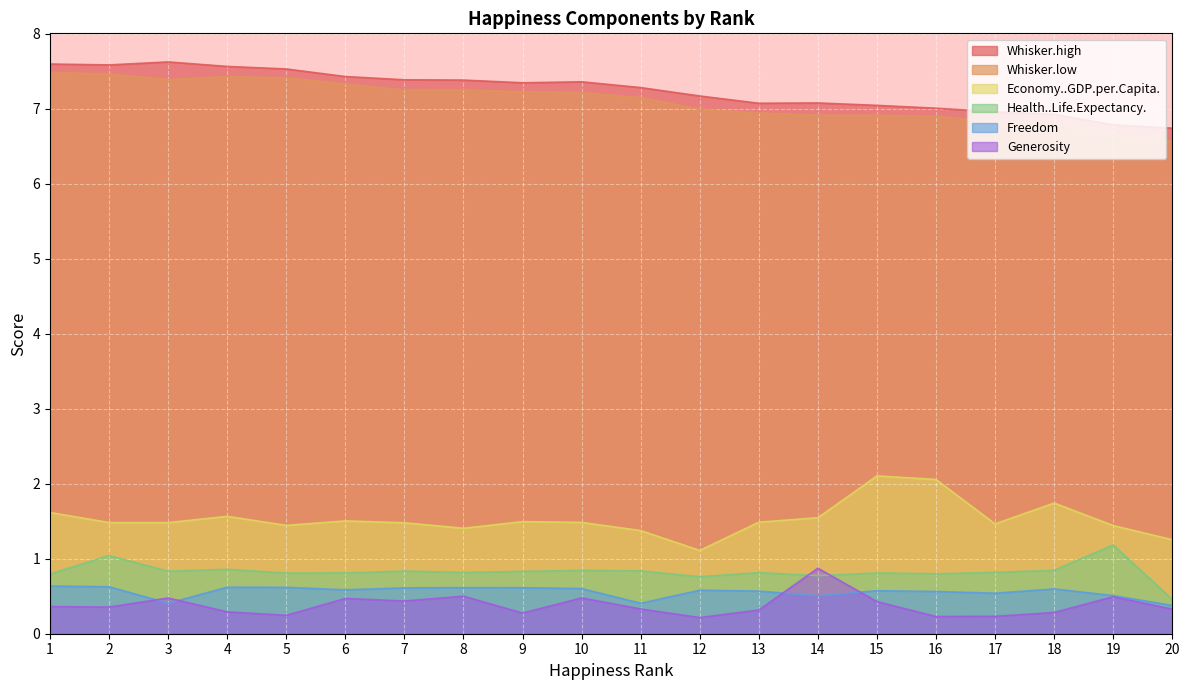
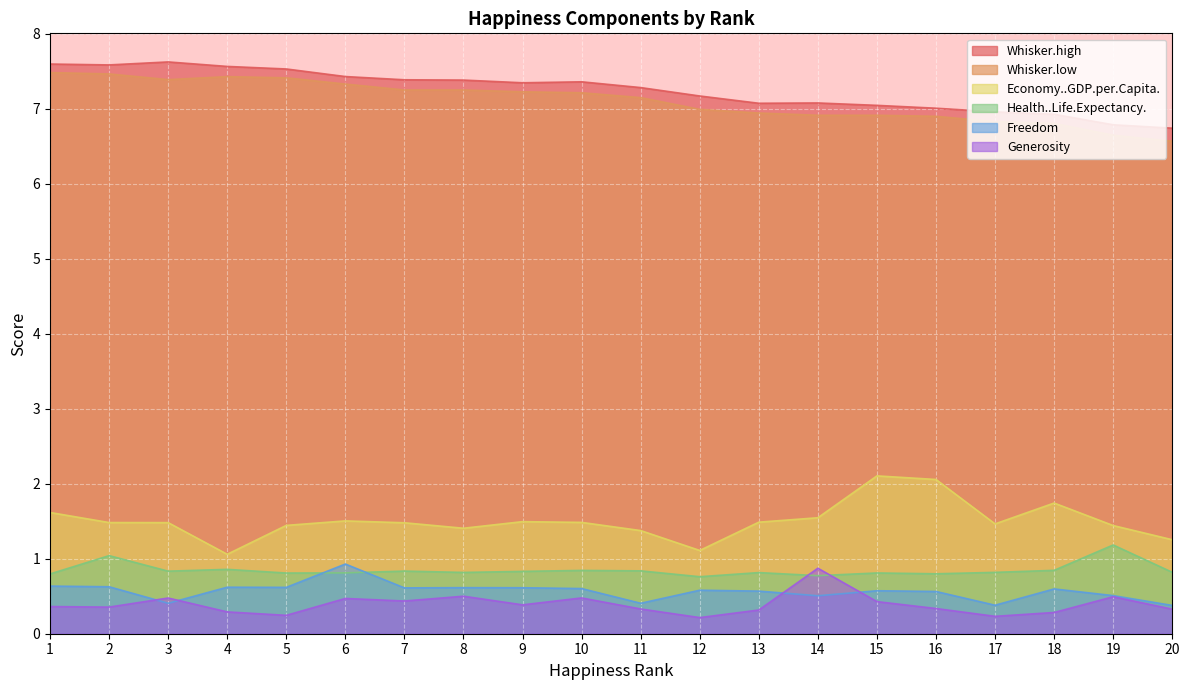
  {
    "Economy..GDP.per.Capita.": {
      "1": 1.6,
      "2": 1.5,
      "3": 1.5,
-     "4": 1.6,
+     "4": 1.1,
      "5": 1.4,
      "6": 1.5,
      "7": 1.5,
      "8": 1.4,
      "9": 1.5,
      "10": 1.5,
      "11": 1.4,
      "12": 1.1,
      "13": 1.5,
      "14": 1.5,
      "15": 2.1,
      "16": 2.1,
      "17": 1.5,
      "18": 1.7,
      "19": 1.4,
      "20": 1.3
    },
    "Health..Life.Expectancy.": {
      "1": 0.8,
      "2": 1.0,
      "3": 0.8,
      "4": 0.9,
      "5": 0.8,
      "6": 0.8,
      "7": 0.8,
      "8": 0.8,
      "9": 0.8,
      "10": 0.8,
      "11": 0.8,
      "12": 0.8,
      "13": 0.8,
      "14": 0.8,
      "15": 0.8,
      "16": 0.8,
      "17": 0.8,
      "18": 0.8,
      "19": 1.2,
-     "20": 0.5
+     "20": 0.8
    },
    "Freedom": {
      "1": 0.6,
      "2": 0.6,
      "3": 0.4,
      "4": 0.6,
      "5": 0.6,
-     "6": 0.6,
+     "6": 0.9,
      "7": 0.6,
      "8": 0.6,
      "9": 0.6,
      "10": 0.6,
      "11": 0.4,
      "12": 0.6,
      "13": 0.6,
      "14": 0.5,
      "15": 0.6,
      "16": 0.6,
-     "17": 0.5,
+     "17": 0.4,
      "18": 0.6,
      "20": 0.4
    },
    "Generosity": {
      "1": 0.4,
      "2": 0.4,
      "3": 0.5,
      "4": 0.3,
      "5": 0.2,
      "6": 0.5,
      "7": 0.4,
      "8": 0.5,
-     "9": 0.3,
+     "9": 0.4,
      "10": 0.5,
      "11": 0.3,
      "12": 0.2,
      "13": 0.3,
      "14": 0.9,
      "15": 0.4,
-     "16": 0.2,
+     "16": 0.3,
      "17": 0.2,
      "18": 0.3,
      "20": 0.3
    }
  }
